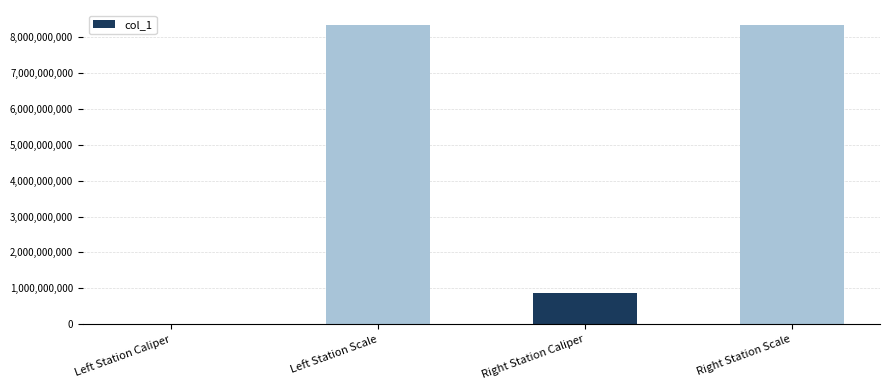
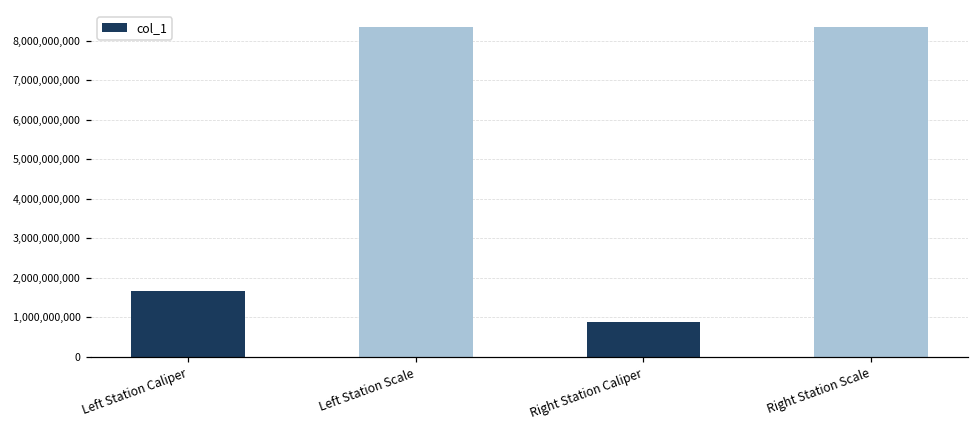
  {
-   "Left Station Caliper": "0",
+   "Left Station Caliper": "1,700,000,000",
    "Left Station Scale": "8,300,000,000",
    "Right Station Caliper": "900,000,000",
    "Right Station Scale": "8,300,000,000"
  }
